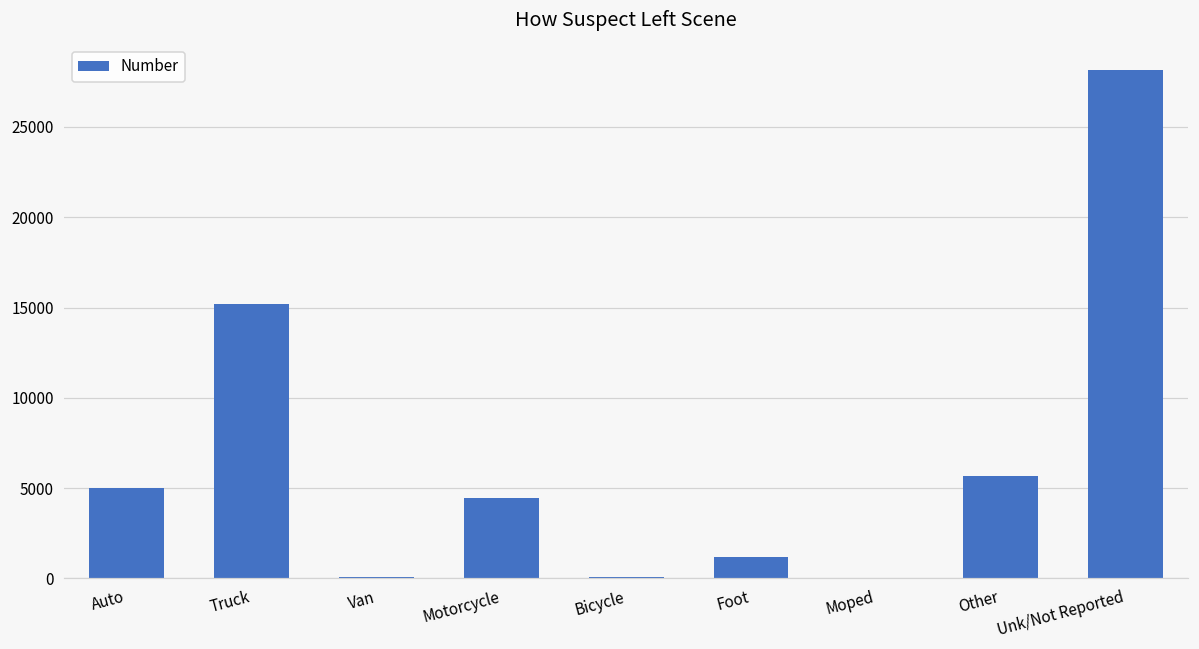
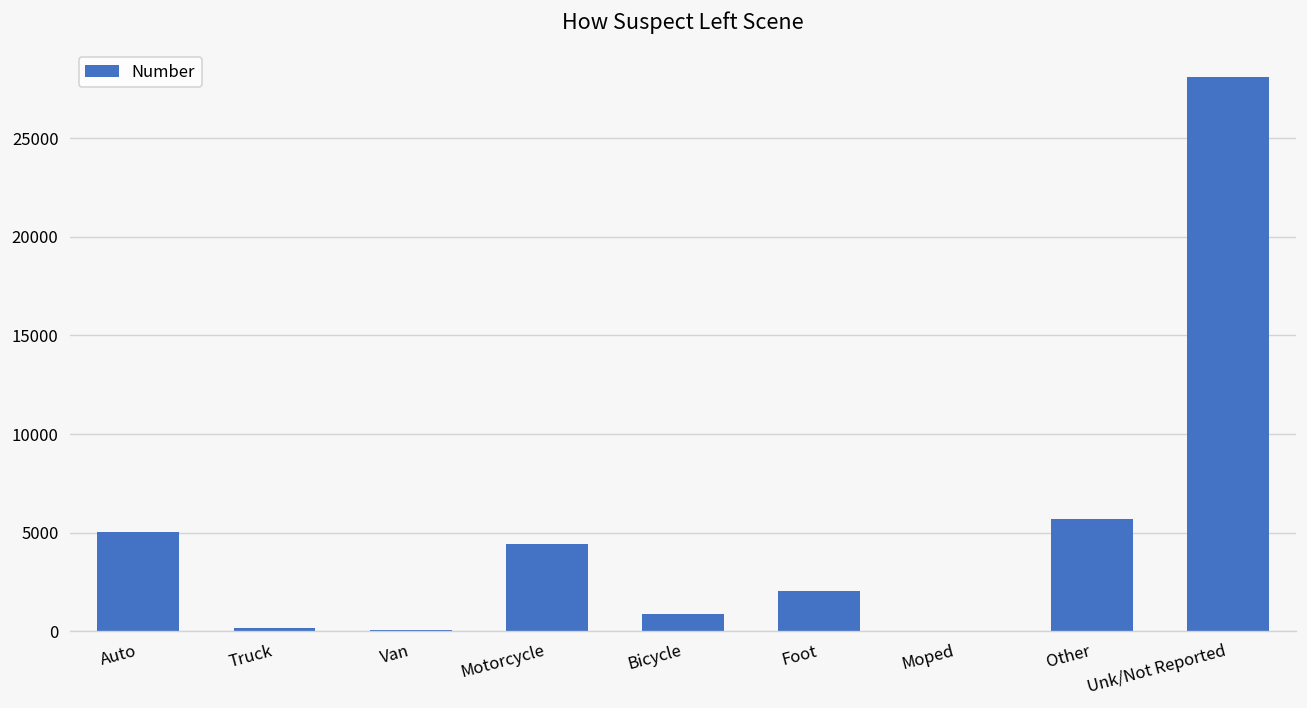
  {
    "Auto": 5000,
-   "Truck": 15200,
+   "Truck": 200,
    "Motorcycle": 4400,
-   "Bicycle": 100,
-   "Foot": 1200,
+   "Bicycle": 900,
+   "Foot": 2000,
    "Other": 5700,
    "Unk/Not Reported": 28100
  }
